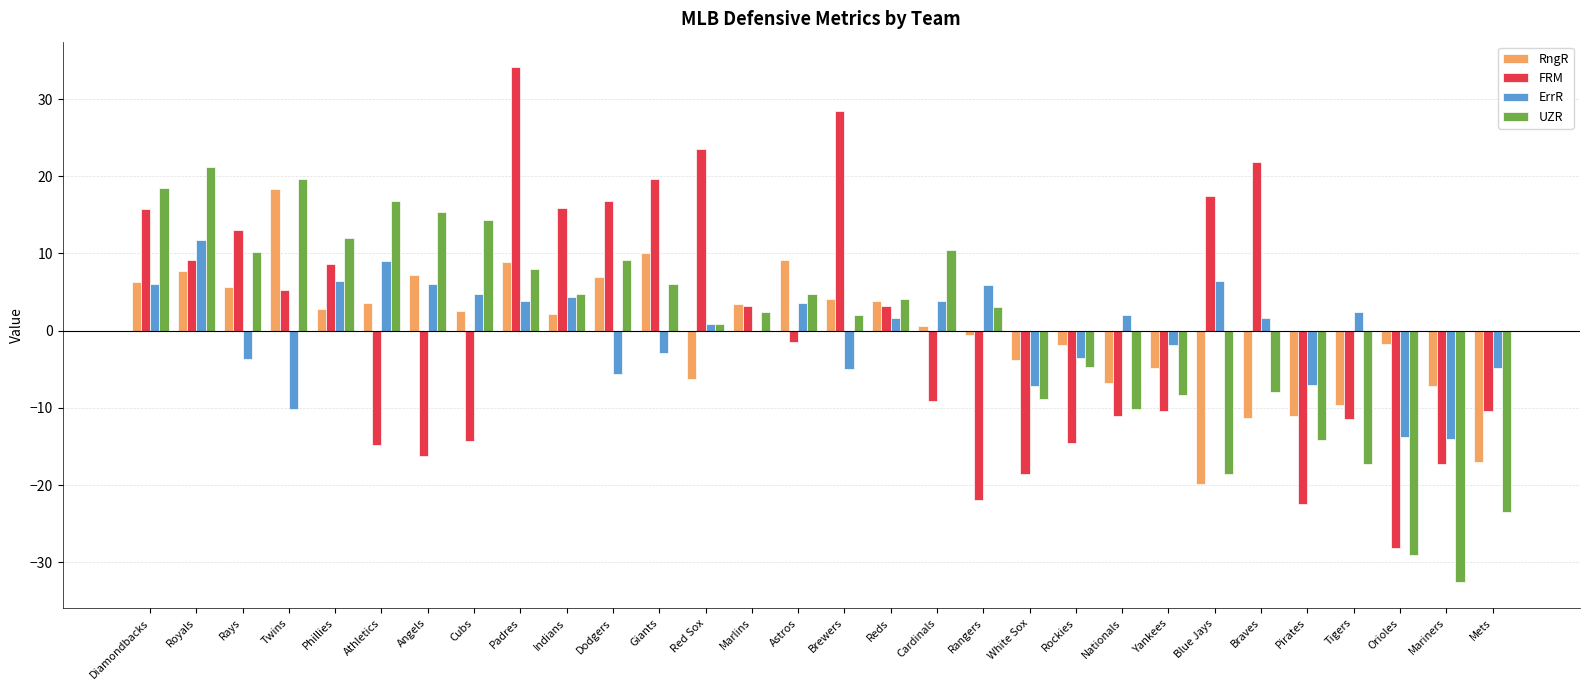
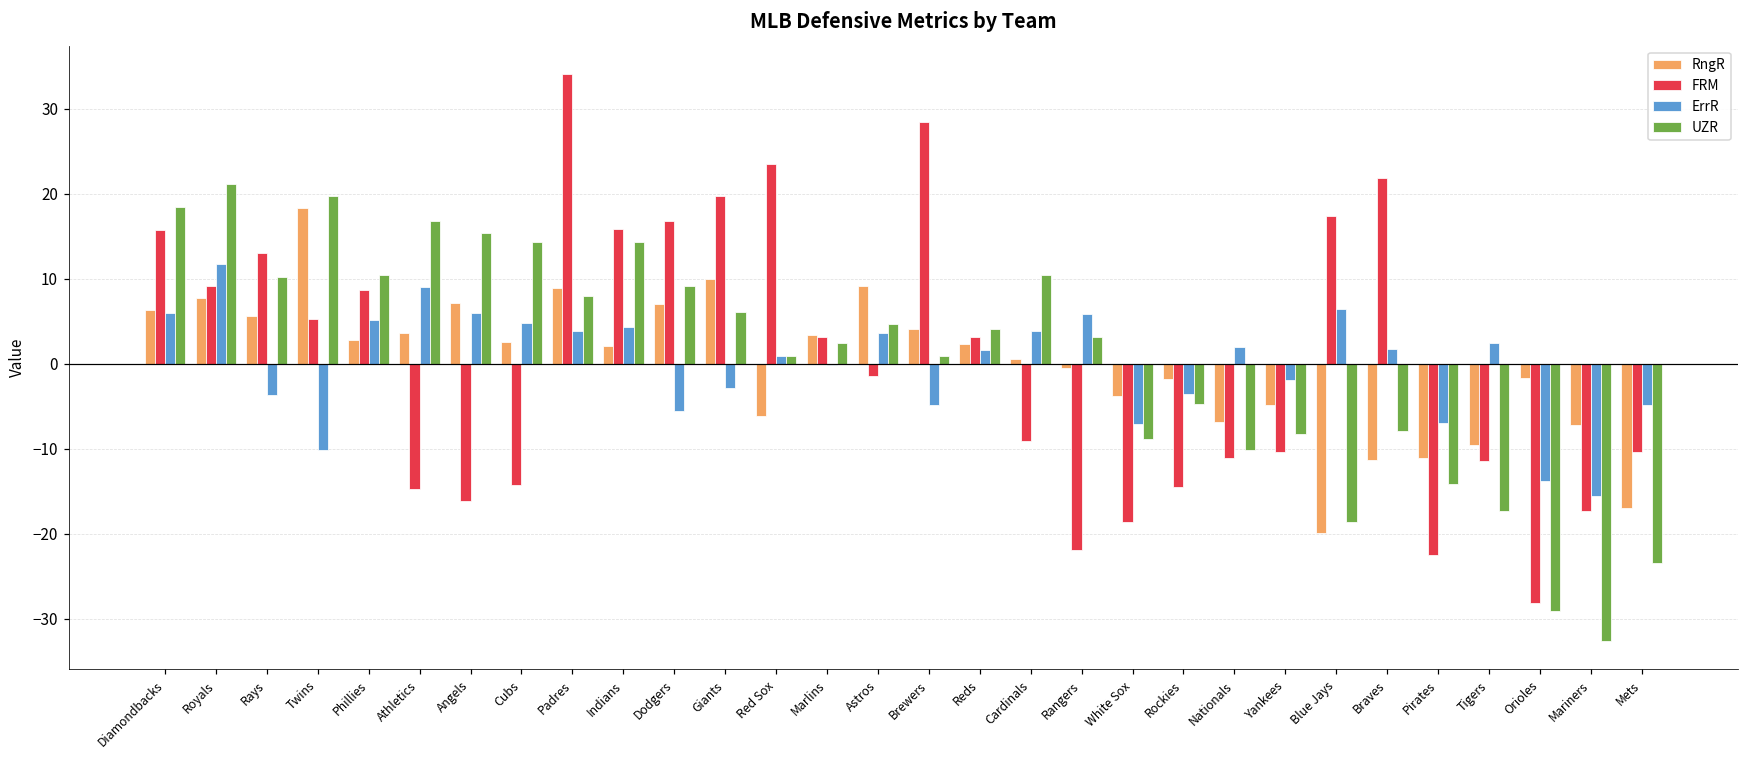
  {
    "RngR": {
      "Diamondbacks": 6,
      "Royals": 8,
      "Rays": 6,
      "Twins": 18,
      "Phillies": 3,
      "Athletics": 4,
      "Angels": 7,
      "Cubs": 3,
      "Padres": 9,
      "Indians": 2,
      "Dodgers": 7,
      "Giants": 10,
      "Red Sox": -6,
      "Marlins": 3,
      "Astros": 9,
      "Brewers": 4,
-     "Reds": 4,
+     "Reds": 2,
      "Cardinals": 1,
      "Rangers": -1,
      "White Sox": -4,
      "Rockies": -2,
      "Nationals": -7,
      "Yankees": -5,
      "Blue Jays": -20,
      "Braves": -11,
      "Pirates": -11,
      "Tigers": -10,
      "Orioles": -2,
      "Mariners": -7,
      "Mets": -17
    },
    "FRM": {
      "Diamondbacks": 16,
      "Royals": 9,
      "Rays": 13,
      "Twins": 5,
      "Phillies": 9,
      "Athletics": -15,
      "Angels": -16,
      "Cubs": -14,
      "Padres": 34,
      "Indians": 16,
      "Dodgers": 17,
      "Giants": 20,
      "Red Sox": 24,
      "Marlins": 3,
      "Astros": -1,
      "Brewers": 29,
      "Reds": 3,
      "Cardinals": -9,
      "Rangers": -22,
      "White Sox": -19,
      "Rockies": -15,
      "Nationals": -11,
      "Yankees": -10,
      "Blue Jays": 17,
      "Braves": 22,
      "Pirates": -23,
      "Tigers": -11,
      "Orioles": -28,
      "Mariners": -17,
      "Mets": -10
    },
    "ErrR": {
      "Diamondbacks": 6,
      "Royals": 12,
      "Rays": -4,
      "Twins": -10,
-     "Phillies": 6,
+     "Phillies": 5,
      "Athletics": 9,
      "Angels": 6,
      "Cubs": 5,
      "Padres": 4,
      "Indians": 4,
      "Dodgers": -6,
      "Giants": -3,
      "Red Sox": 1,
      "Astros": 4,
      "Brewers": -5,
      "Reds": 2,
      "Cardinals": 4,
      "Rangers": 6,
      "White Sox": -7,
      "Rockies": -4,
      "Nationals": 2,
      "Yankees": -2,
      "Blue Jays": 6,
      "Braves": 2,
      "Pirates": -7,
      "Tigers": 2,
      "Orioles": -14,
-     "Mariners": -14,
+     "Mariners": -16,
      "Mets": -5
    },
    "UZR": {
      "Diamondbacks": 19,
      "Royals": 21,
      "Rays": 10,
      "Twins": 20,
-     "Phillies": 12,
+     "Phillies": 11,
      "Athletics": 17,
      "Angels": 15,
      "Cubs": 14,
      "Padres": 8,
-     "Indians": 5,
+     "Indians": 14,
      "Dodgers": 9,
      "Giants": 6,
      "Red Sox": 1,
      "Marlins": 2,
      "Astros": 5,
-     "Brewers": 2,
+     "Brewers": 1,
      "Reds": 4,
      "Cardinals": 11,
      "Rangers": 3,
      "White Sox": -9,
      "Rockies": -5,
      "Nationals": -10,
      "Yankees": -8,
      "Blue Jays": -19,
      "Braves": -8,
      "Pirates": -14,
      "Tigers": -17,
      "Orioles": -29,
      "Mariners": -33,
      "Mets": -24
    }
  }
